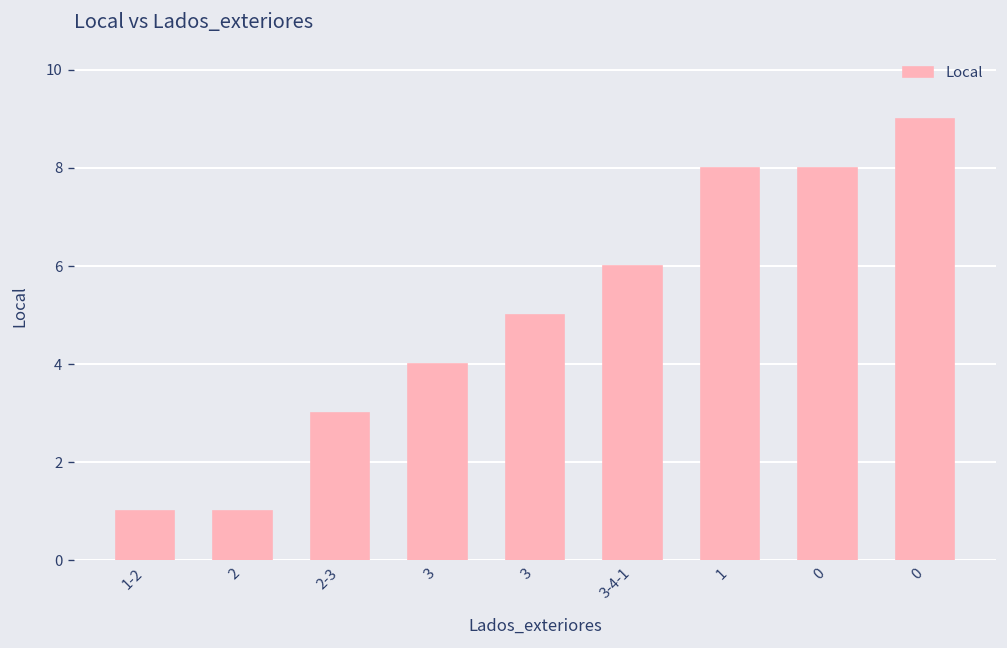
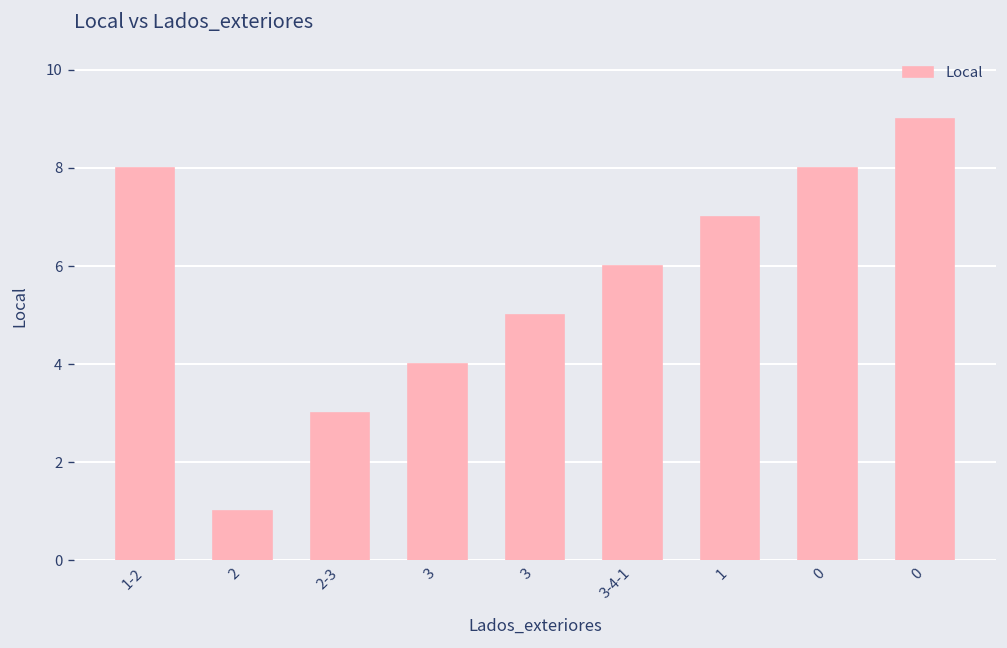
  {
-   "1-2": 1,
+   "1-2": 8,
    "2": 1,
    "2-3": 3,
    "3-4-1": 6,
-   "1": 8
+   "1": 7
  }
